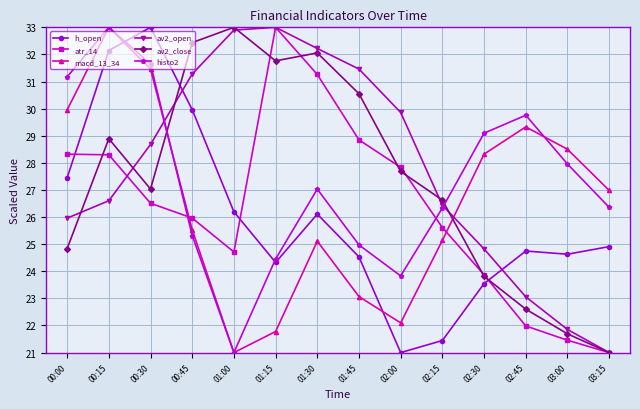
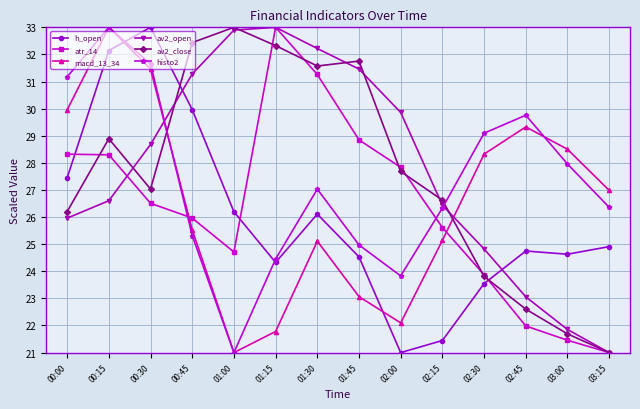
  {
    "av2_close": {
-     "00:00": 24.8,
+     "00:00": 26.2,
      "00:15": 28.9,
      "00:30": 27.0,
      "01:00": 33.0,
-     "01:15": 31.8,
-     "01:30": 32.1,
-     "01:45": 30.6,
+     "01:15": 32.3,
+     "01:30": 31.6,
+     "01:45": 31.8,
      "02:00": 27.7,
      "02:15": 26.6,
      "02:45": 22.6,
      "03:00": 21.7
    }
  }
